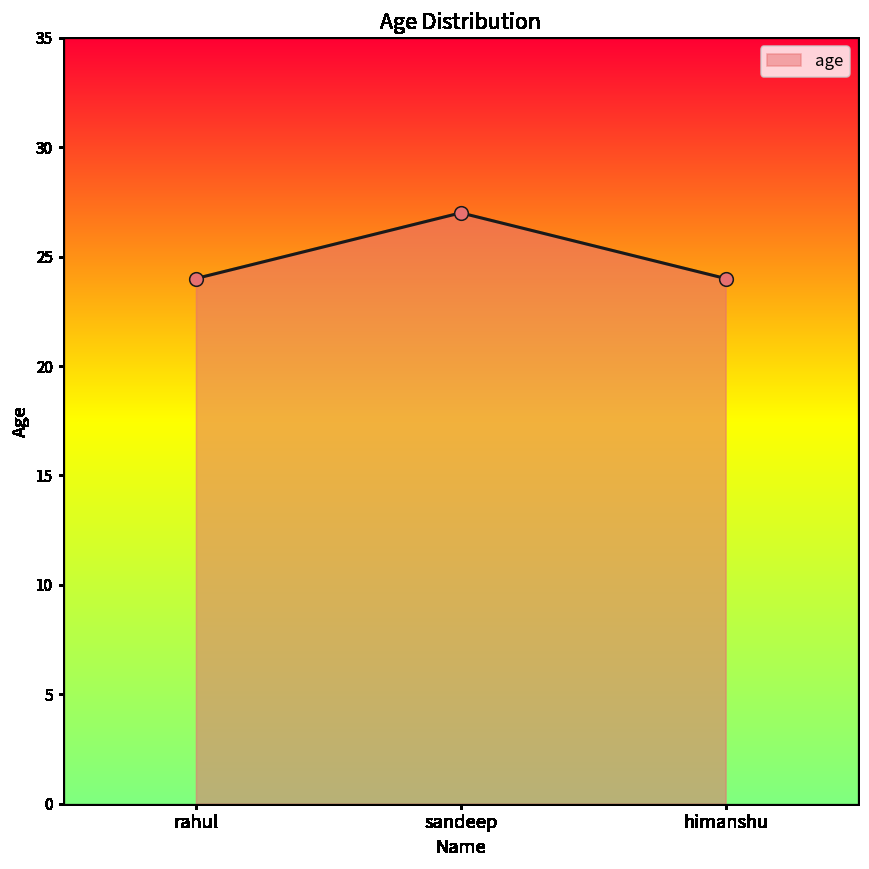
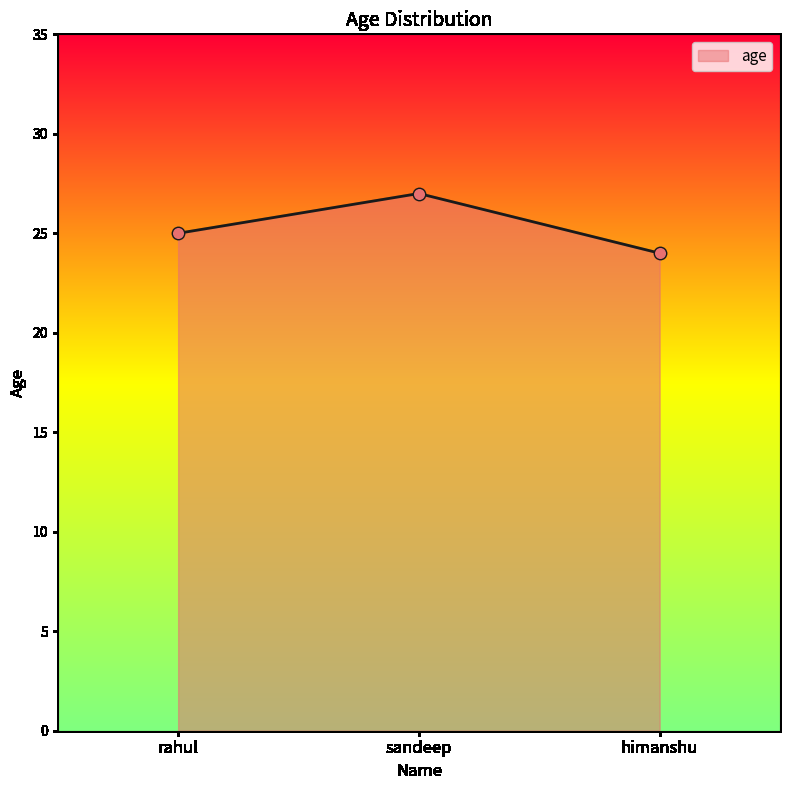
  {
-   "rahul": 24,
+   "rahul": 25,
    "sandeep": 27,
    "himanshu": 24
  }
